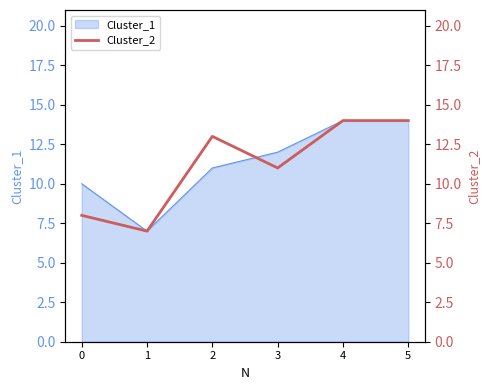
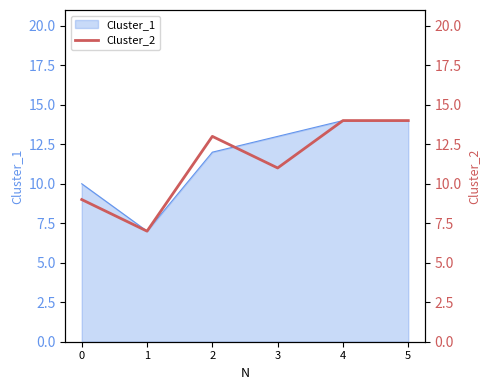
  {
    "Cluster_1": {
      "0": 10,
      "1": 7,
-     "2": 11,
-     "3": 12,
+     "2": 12,
+     "3": 13,
      "4": 14,
      "5": 14
    },
    "Cluster_2": {
-     "0": 8,
+     "0": 9,
      "1": 7,
      "2": 13,
      "3": 11,
      "4": 14,
      "5": 14
    }
  }
